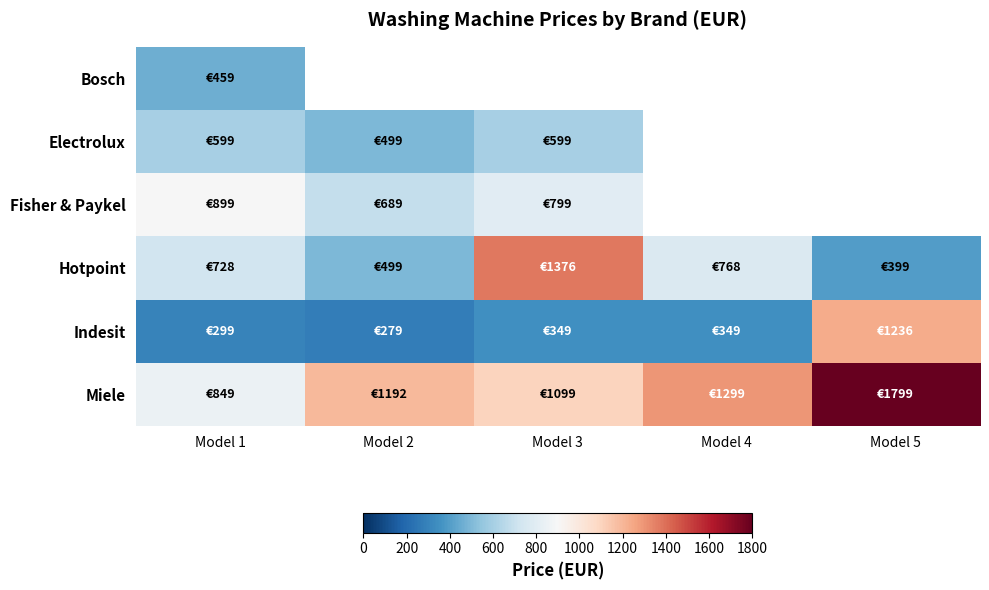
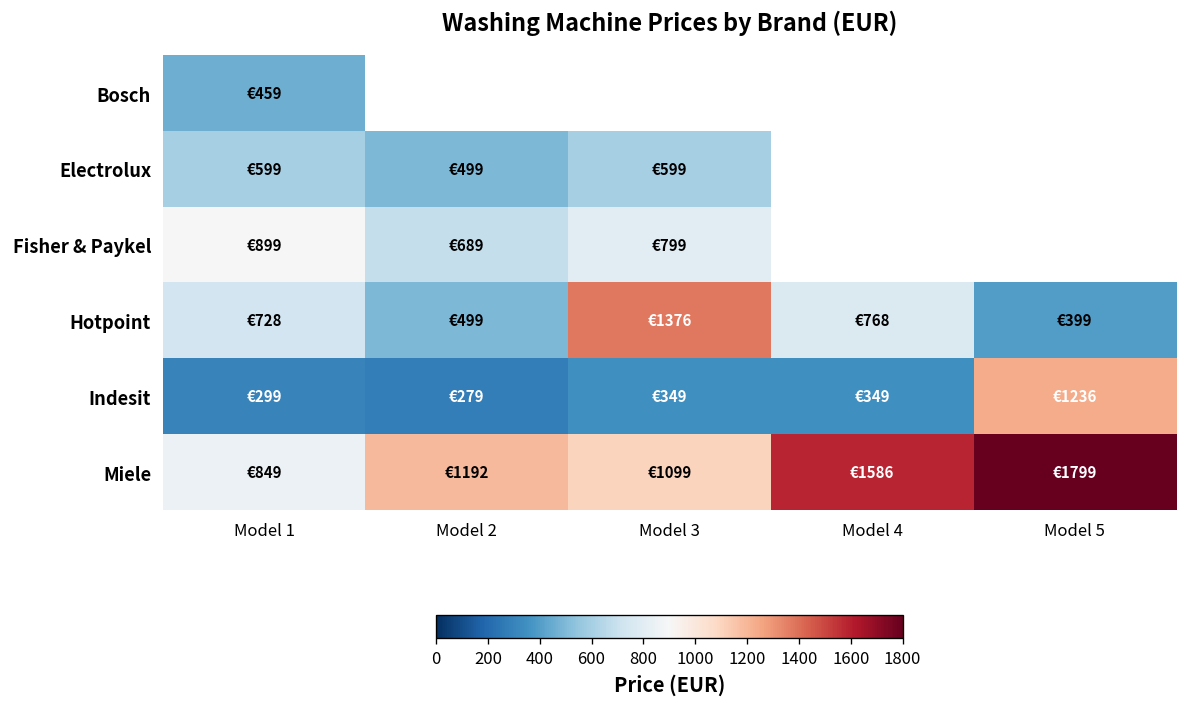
  {
    "Bosch": {
      "Model 1": "€459"
    },
    "Electrolux": {
      "Model 1": "€599",
      "Model 2": "€499",
      "Model 3": "€599"
    },
    "Fisher & Paykel": {
      "Model 1": "€899",
      "Model 2": "€689",
      "Model 3": "€799"
    },
    "Hotpoint": {
      "Model 1": "€728",
      "Model 2": "€499",
      "Model 3": "€1376",
      "Model 4": "€768",
      "Model 5": "€399"
    },
    "Indesit": {
      "Model 1": "€299",
      "Model 2": "€279",
      "Model 3": "€349",
      "Model 4": "€349",
      "Model 5": "€1236"
    },
    "Miele": {
      "Model 1": "€849",
      "Model 2": "€1192",
      "Model 3": "€1099",
-     "Model 4": "€1299",
+     "Model 4": "€1586",
      "Model 5": "€1799"
    }
  }
